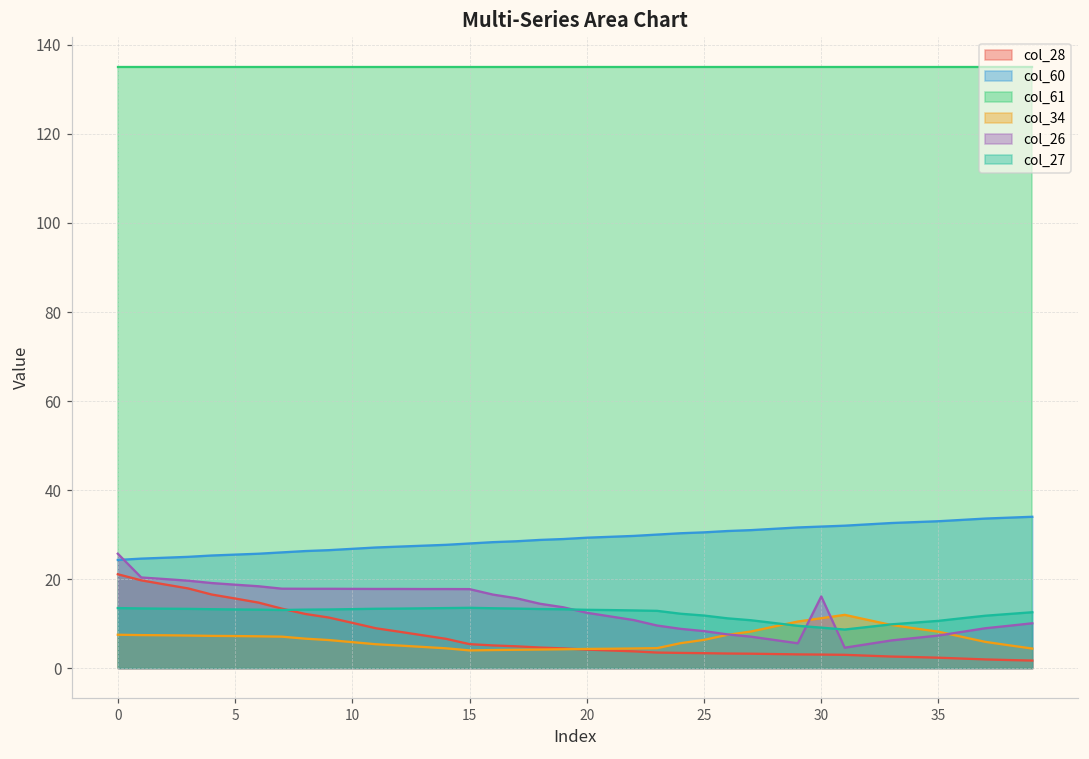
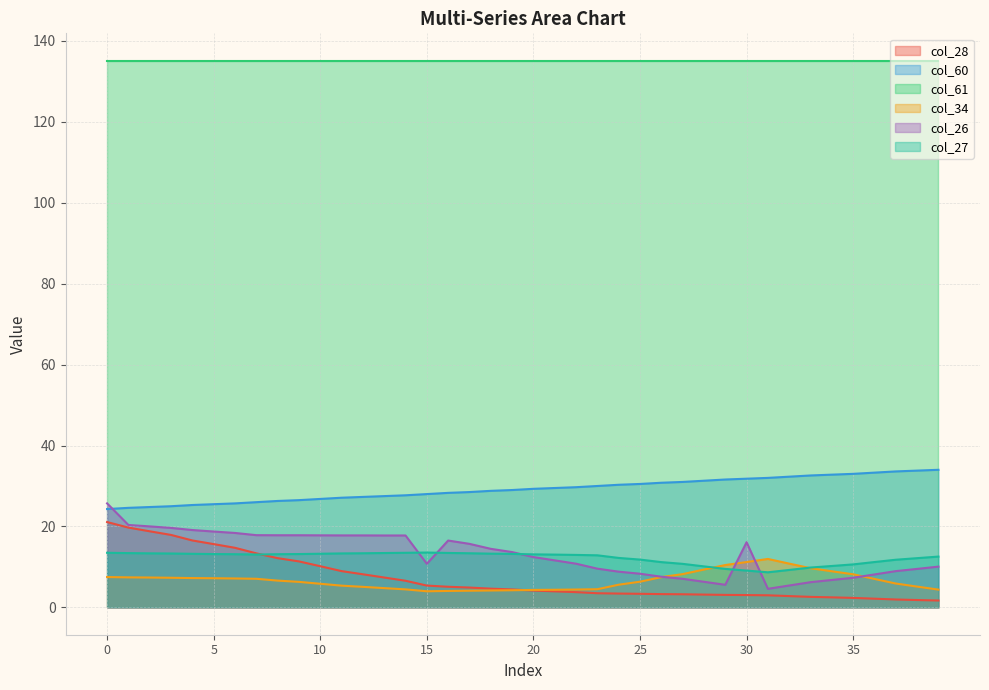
  {
    "col_26": {
      "0": 26,
      "5": 19,
      "10": 18,
-     "15": 18,
+     "15": 11,
      "20": 12,
      "25": 8,
      "30": 16,
      "35": 7
    }
  }
